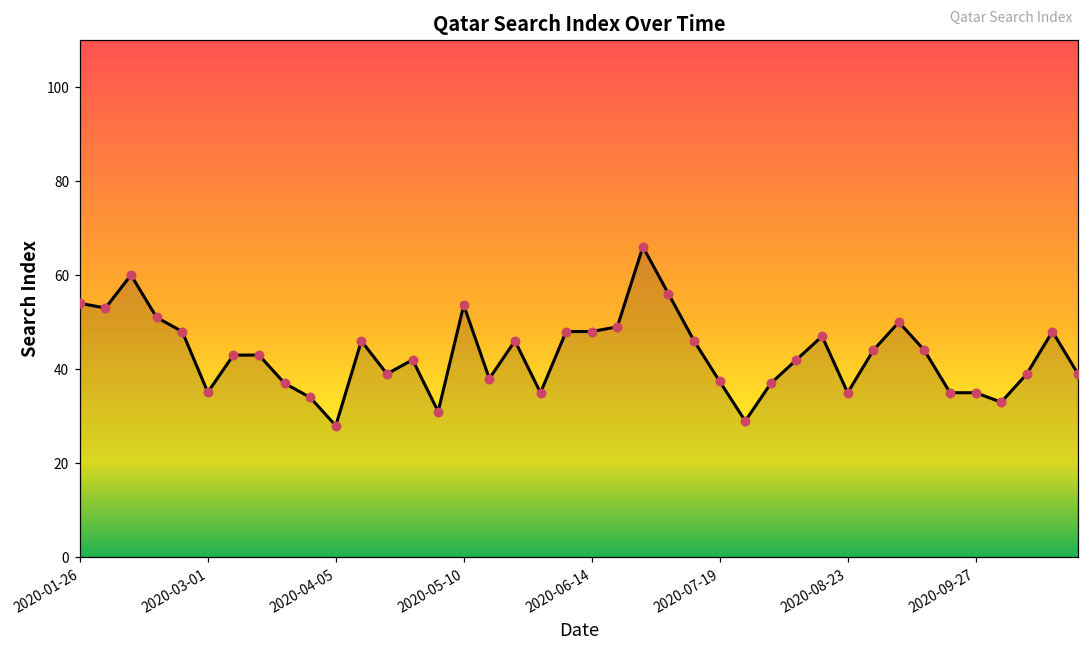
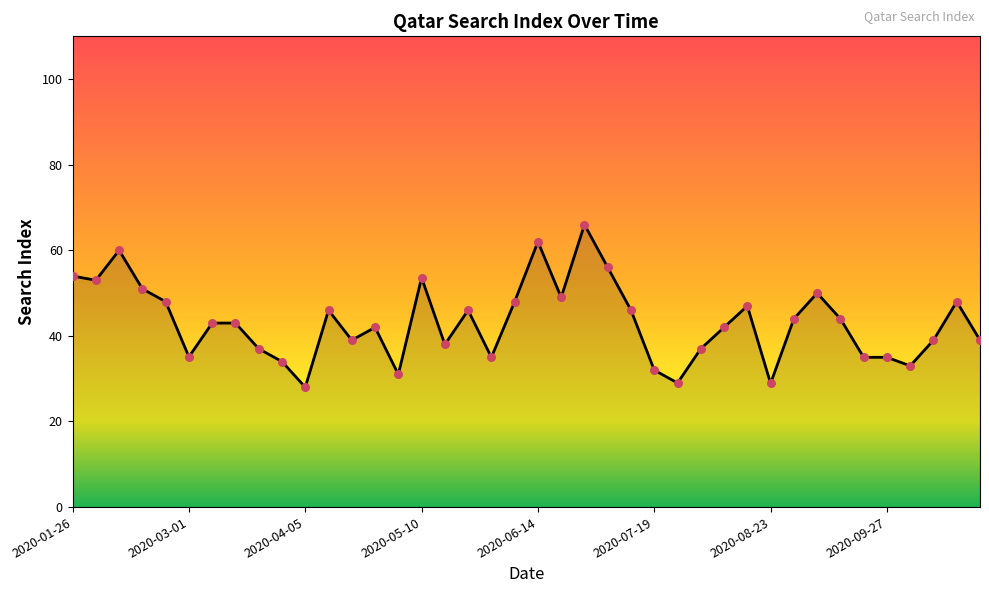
  {
    "2020-01-26": 54,
    "2020-03-01": 35,
    "2020-04-05": 28,
    "2020-05-10": 54,
-   "2020-06-14": 48,
-   "2020-07-19": 37,
-   "2020-08-23": 35,
+   "2020-06-14": 62,
+   "2020-07-19": 32,
+   "2020-08-23": 29,
    "2020-09-27": 35
  }
